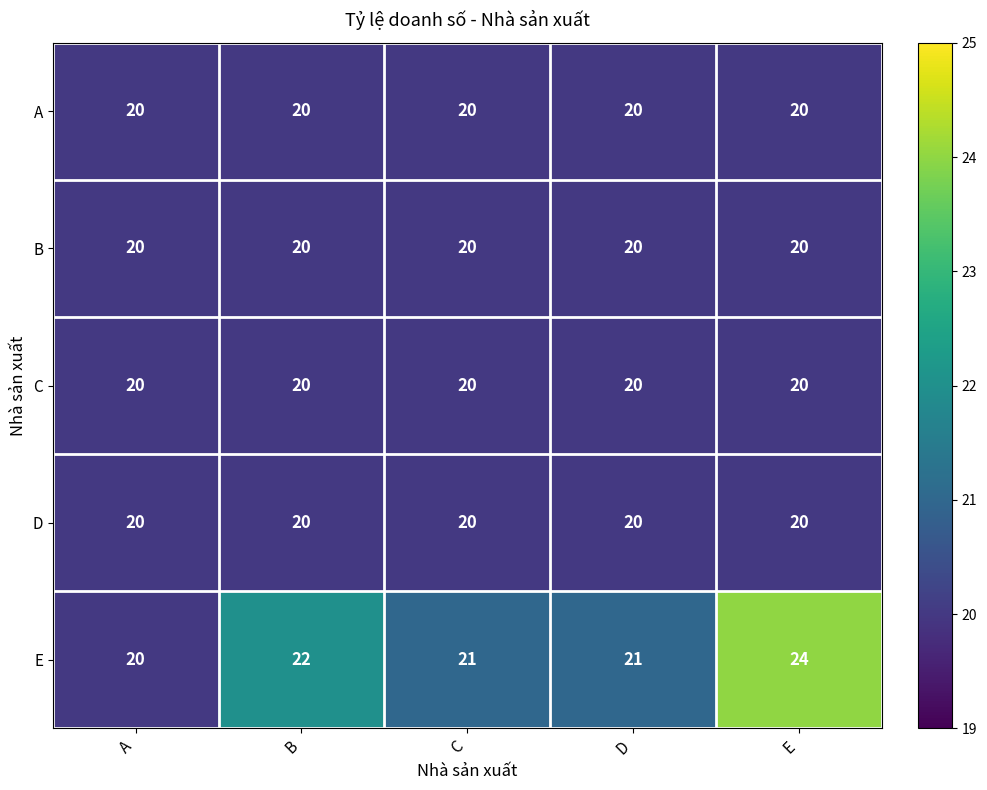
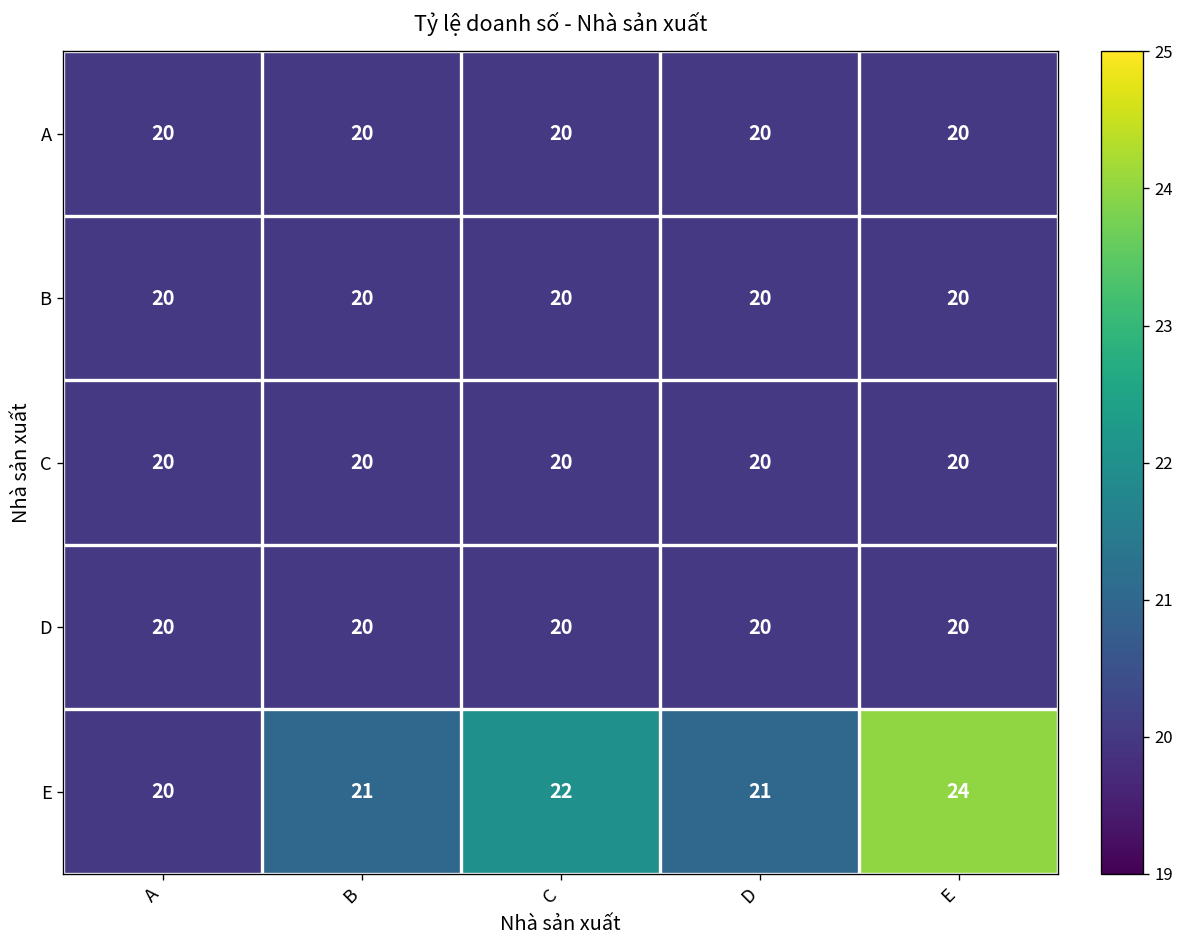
  {
    "A": {
      "A": 20,
      "B": 20,
      "C": 20,
      "D": 20,
      "E": 20
    },
    "B": {
      "A": 20,
      "B": 20,
      "C": 20,
      "D": 20,
      "E": 20
    },
    "C": {
      "A": 20,
      "B": 20,
      "C": 20,
      "D": 20,
      "E": 20
    },
    "D": {
      "A": 20,
      "B": 20,
      "C": 20,
      "D": 20,
      "E": 20
    },
    "E": {
      "A": 20,
-     "B": 22,
-     "C": 21,
+     "B": 21,
+     "C": 22,
      "D": 21,
      "E": 24
    }
  }
